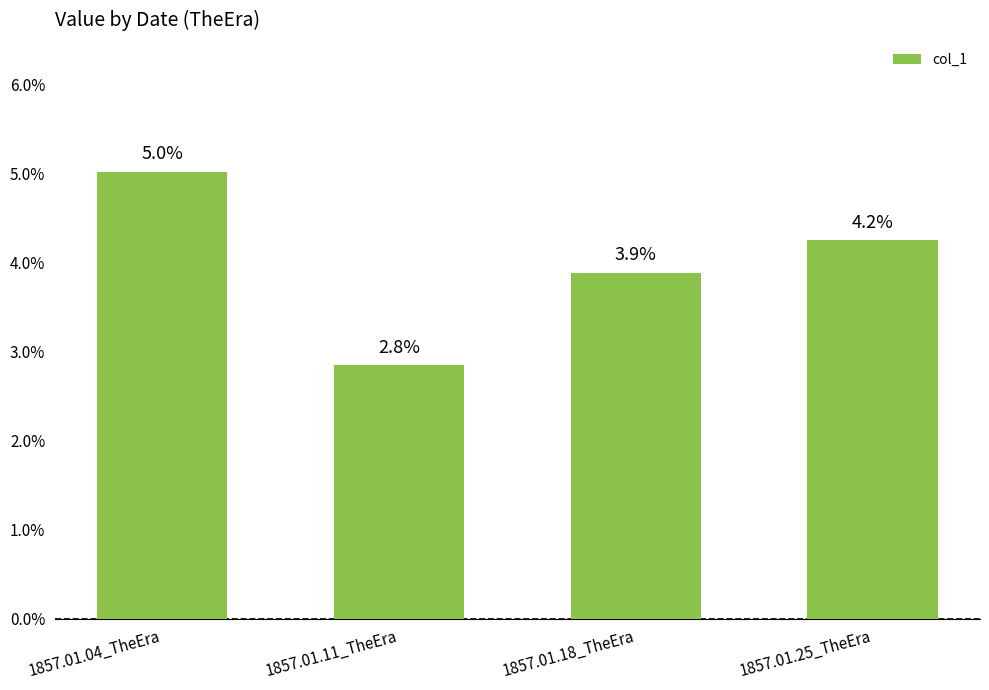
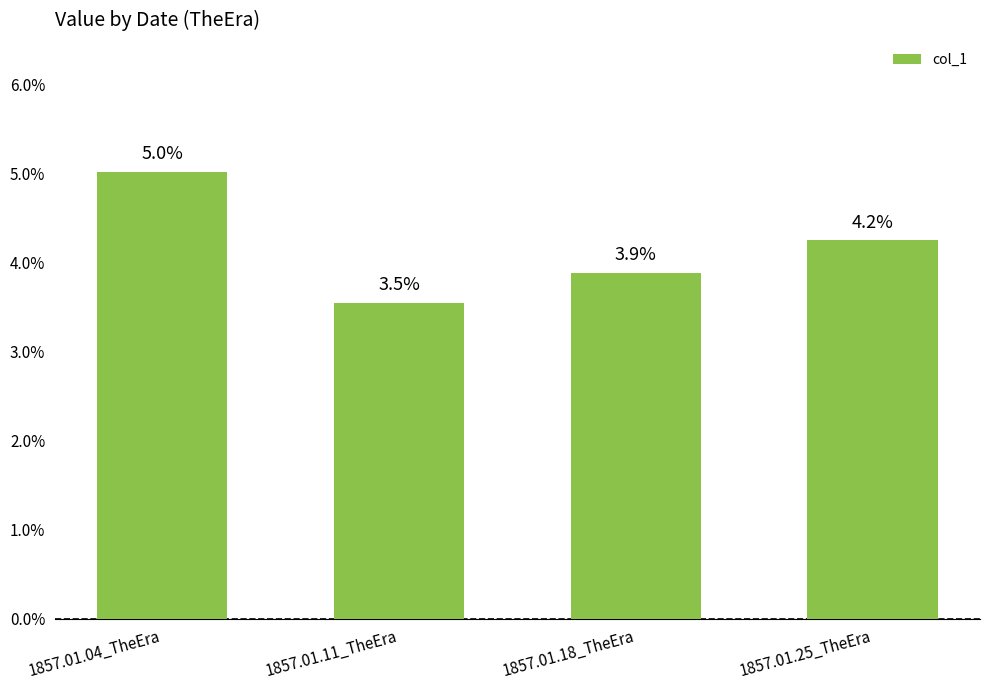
  {
    "1857.01.04_TheEra": "5.0%",
-   "1857.01.11_TheEra": "2.8%",
+   "1857.01.11_TheEra": "3.5%",
    "1857.01.18_TheEra": "3.9%",
    "1857.01.25_TheEra": "4.2%"
  }
